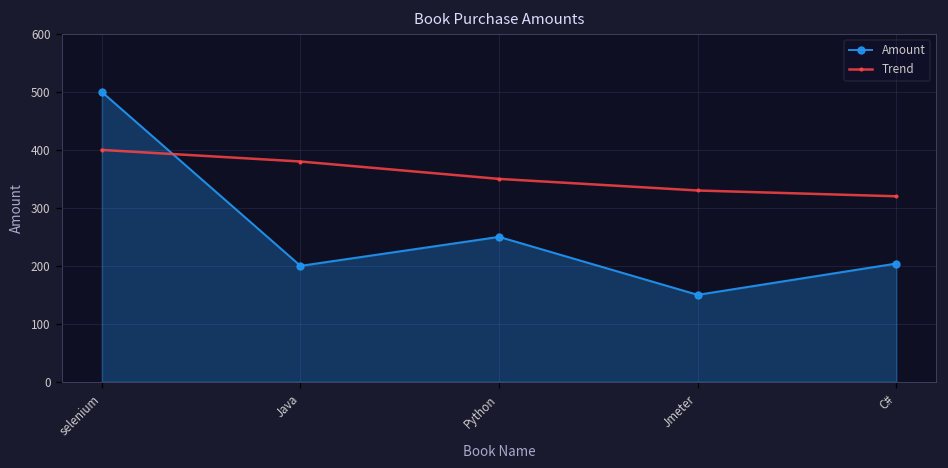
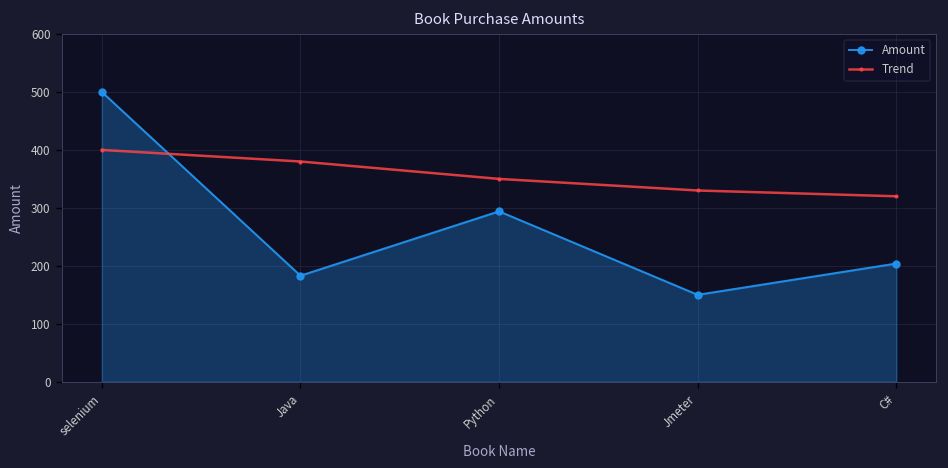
  {
    "Amount": {
      "selenium": 500,
-     "Java": 200,
-     "Python": 250,
+     "Java": 180,
+     "Python": 290,
      "Jmeter": 150,
      "C#": 200
    },
    "Trend": {
      "selenium": 400,
      "Java": 380,
      "Python": 350,
      "Jmeter": 330,
      "C#": 320
    }
  }
